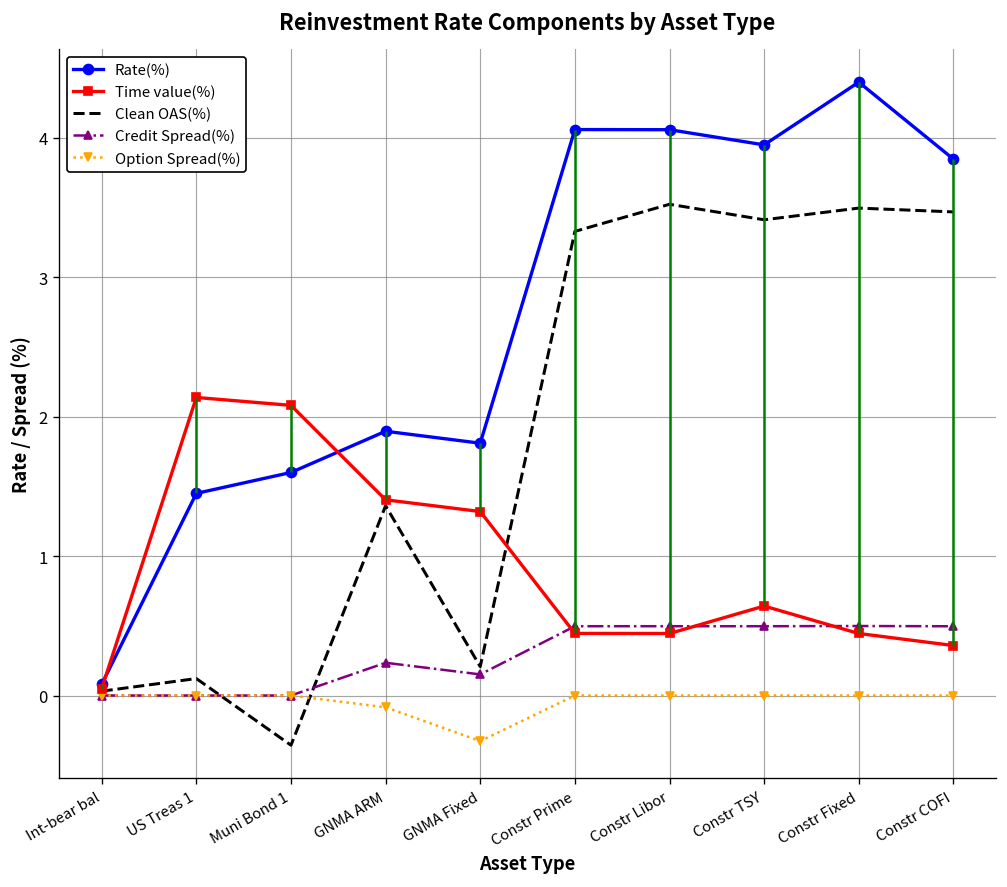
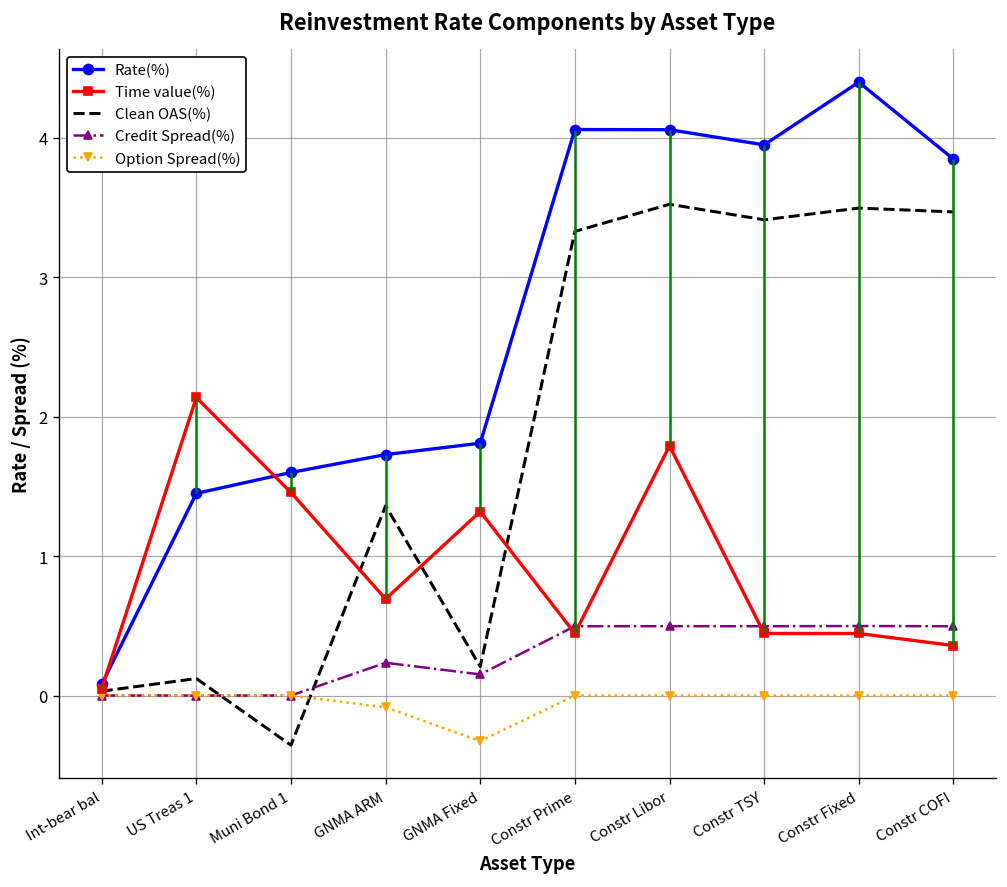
  {
    "Rate(%)": {
      "Int-bear bal": 0.08,
      "US Treas 1": 1.45,
      "Muni Bond 1": 1.60,
-     "GNMA ARM": 1.90,
+     "GNMA ARM": 1.73,
      "GNMA Fixed": 1.81,
      "Constr Prime": 4.06,
      "Constr Libor": 4.06,
      "Constr TSY": 3.95,
      "Constr Fixed": 4.40,
      "Constr COFI": 3.85
    },
    "Time value(%)": {
      "US Treas 1": 2.14,
-     "Muni Bond 1": 2.08,
-     "GNMA ARM": 1.40,
+     "Muni Bond 1": 1.46,
+     "GNMA ARM": 0.69,
      "GNMA Fixed": 1.32,
      "Constr Prime": 0.45,
-     "Constr Libor": 0.44,
-     "Constr TSY": 0.64,
+     "Constr Libor": 1.79,
+     "Constr TSY": 0.45,
      "Constr Fixed": 0.44,
      "Constr COFI": 0.36
    },
    "Clean OAS(%)": {
      "US Treas 1": 0.12,
      "Muni Bond 1": -0.36,
      "GNMA ARM": 1.36,
      "GNMA Fixed": 0.21,
      "Constr Prime": 3.33,
      "Constr Libor": 3.52,
      "Constr TSY": 3.41,
      "Constr Fixed": 3.50,
      "Constr COFI": 3.47
    },
    "Credit Spread(%)": {
      "GNMA ARM": 0.23,
      "GNMA Fixed": 0.15,
      "Constr Prime": 0.50,
      "Constr Libor": 0.50,
      "Constr TSY": 0.50,
      "Constr Fixed": 0.50,
      "Constr COFI": 0.50
    },
    "Option Spread(%)": {
      "GNMA ARM": -0.08,
      "GNMA Fixed": -0.33,
      "Constr Prime": 0.00,
      "Constr Libor": 0.00,
      "Constr TSY": 0.00,
      "Constr Fixed": 0.00,
      "Constr COFI": 0.00
    }
  }
